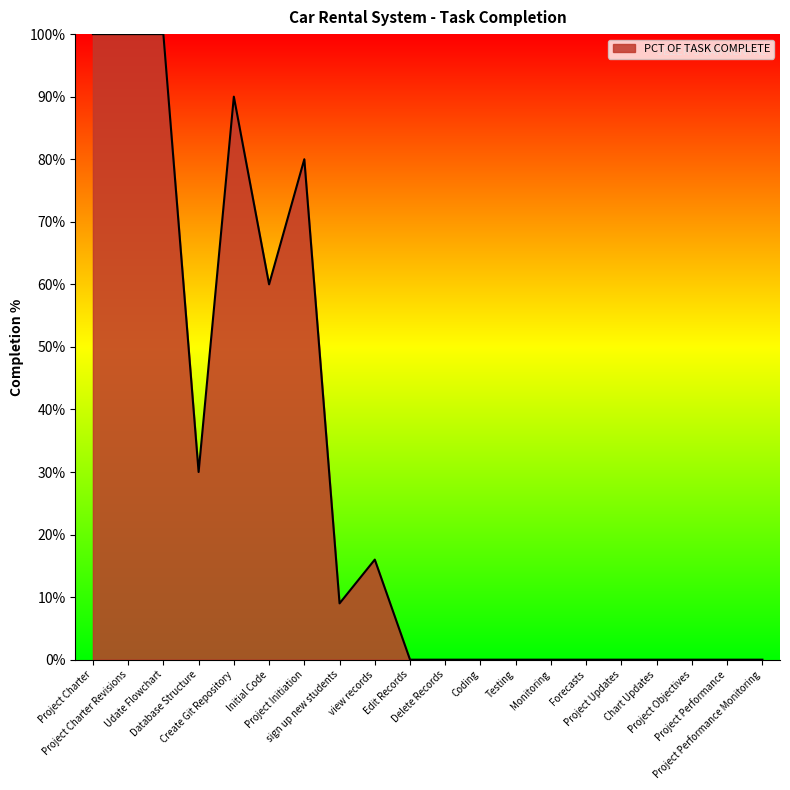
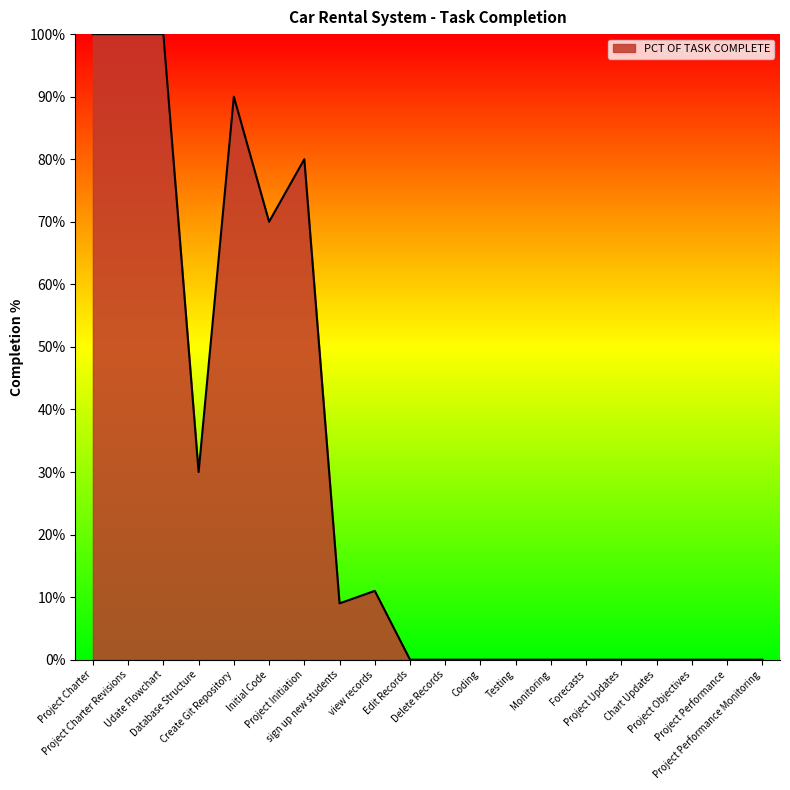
  {
    "Project Charter": "100%",
    "Project Charter Revisions": "100%",
    "Udate Flowchart": "100%",
    "Database Structure": "30%",
    "Create Git Repository": "90%",
-   "Initial Code": "60%",
+   "Initial Code": "70%",
    "Project Initiation": "80%",
    "sign up new students": "9%",
-   "view records": "16%",
+   "view records": "11%",
    "Edit Records": "0%",
    "Delete Records": "0%",
    "Coding": "0%",
    "Testing": "0%",
    "Monitoring": "0%",
    "Forecasts": "0%",
    "Project Updates": "0%",
    "Chart Updates": "0%",
    "Project Objectives": "0%",
    "Project Performance": "0%",
    "Project Performance Monitoring": "0%"
  }
